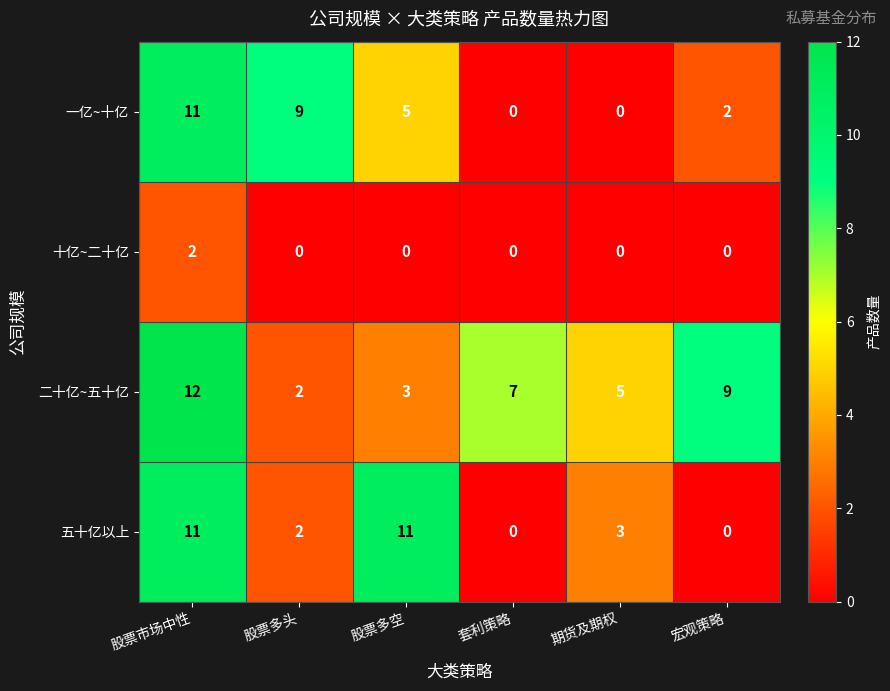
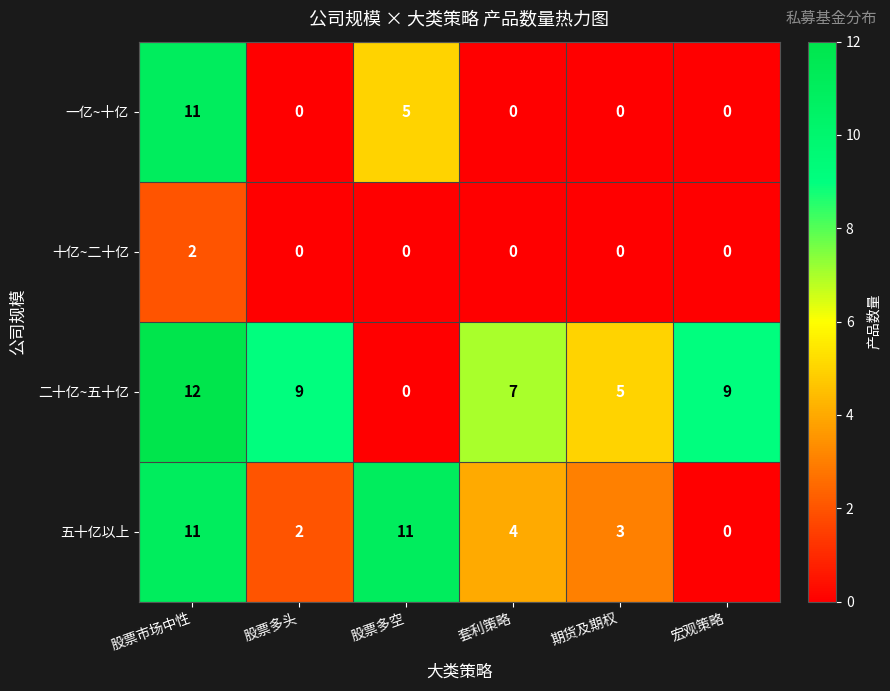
  {
    "一亿~十亿": {
      "股票市场中性": 11,
-     "股票多头": 9,
+     "股票多头": 0,
      "股票多空": 5,
      "套利策略": 0,
      "期货及期权": 0,
-     "宏观策略": 2
+     "宏观策略": 0
    },
    "十亿~二十亿": {
      "股票市场中性": 2,
      "股票多头": 0,
      "股票多空": 0,
      "套利策略": 0,
      "期货及期权": 0,
      "宏观策略": 0
    },
    "二十亿~五十亿": {
      "股票市场中性": 12,
-     "股票多头": 2,
-     "股票多空": 3,
+     "股票多头": 9,
+     "股票多空": 0,
      "套利策略": 7,
      "期货及期权": 5,
      "宏观策略": 9
    },
    "五十亿以上": {
      "股票市场中性": 11,
      "股票多头": 2,
      "股票多空": 11,
-     "套利策略": 0,
+     "套利策略": 4,
      "期货及期权": 3,
      "宏观策略": 0
    }
  }
